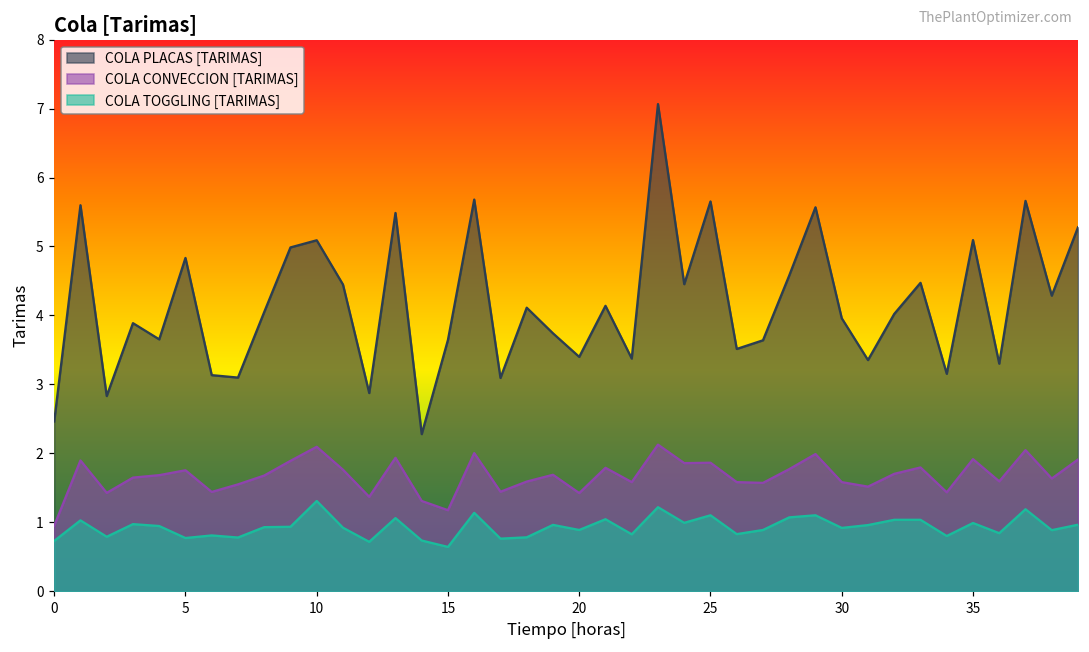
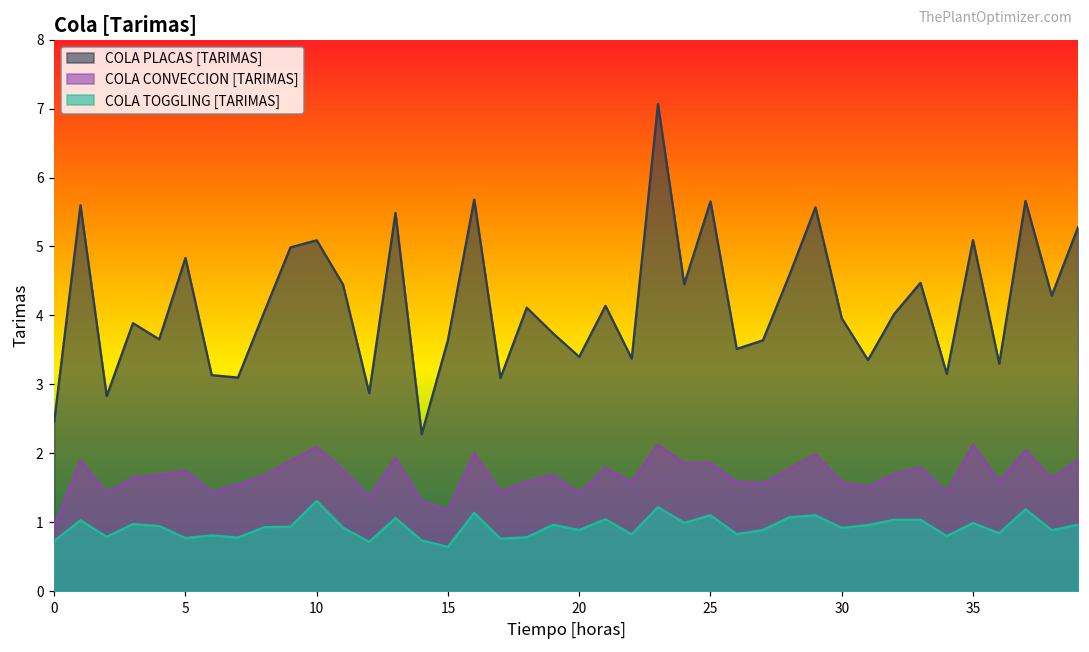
  {
    "COLA PLACAS [TARIMAS]": {
      "0": 2.5,
      "5": 4.8,
      "10": 5.1,
      "15": 3.6,
      "20": 3.4,
      "25": 5.7,
      "30": 4.0,
      "35": 5.1
    },
    "COLA CONVECCION [TARIMAS]": {
      "0": 1.0,
      "5": 1.8,
      "10": 2.1,
      "15": 1.2,
      "20": 1.4,
      "25": 1.9,
      "30": 1.6,
-     "35": 1.9
+     "35": 2.1
    },
    "COLA TOGGLING [TARIMAS]": {
      "0": 0.7,
      "5": 0.8,
      "10": 1.3,
      "15": 0.6,
      "20": 0.9,
      "25": 1.1,
      "30": 0.9,
      "35": 1.0
    }
  }
